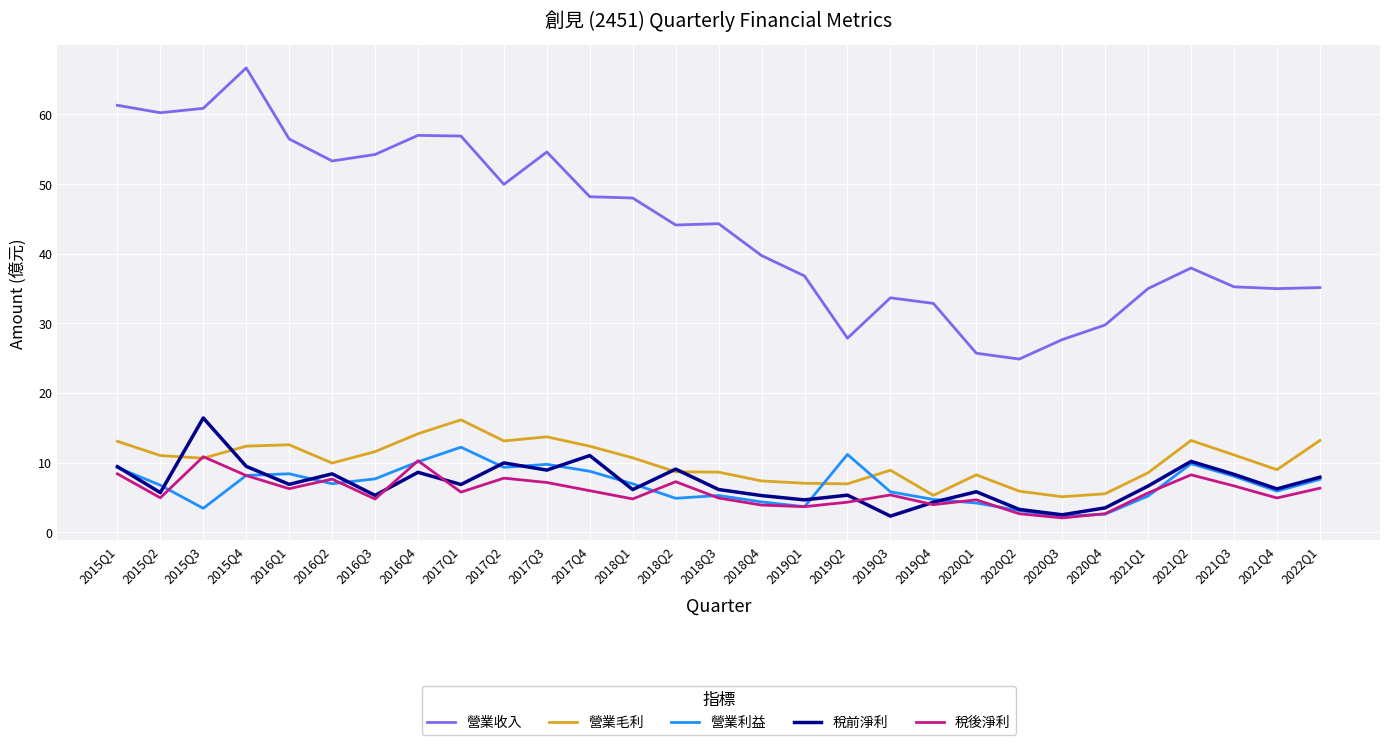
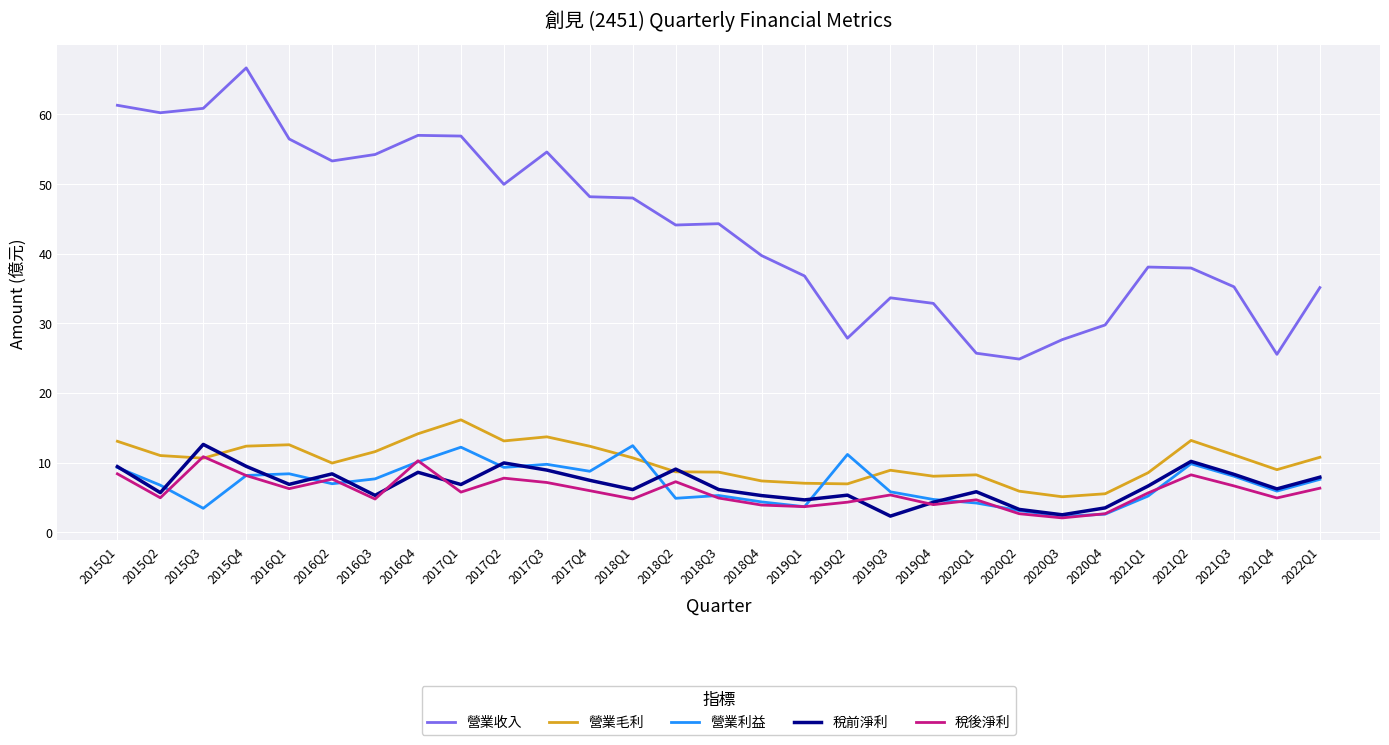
  {
    "營業收入": {
      "2015Q1": 61,
      "2015Q2": 60,
      "2015Q3": 61,
      "2015Q4": 67,
      "2016Q1": 56,
      "2016Q2": 53,
      "2016Q3": 54,
      "2016Q4": 57,
      "2017Q1": 57,
      "2017Q2": 50,
      "2017Q3": 55,
      "2017Q4": 48,
      "2018Q1": 48,
      "2018Q2": 44,
      "2018Q3": 44,
      "2018Q4": 40,
      "2019Q1": 37,
      "2019Q2": 28,
      "2019Q3": 34,
      "2019Q4": 33,
      "2020Q1": 26,
      "2020Q2": 25,
      "2020Q3": 28,
      "2020Q4": 30,
-     "2021Q1": 35,
+     "2021Q1": 38,
      "2021Q2": 38,
      "2021Q3": 35,
-     "2021Q4": 35,
+     "2021Q4": 26,
      "2022Q1": 35
    },
    "營業毛利": {
      "2015Q1": 13,
      "2015Q2": 11,
      "2015Q4": 12,
      "2016Q1": 13,
      "2016Q2": 10,
      "2016Q3": 12,
      "2016Q4": 14,
      "2017Q1": 16,
      "2017Q2": 13,
      "2017Q3": 14,
      "2017Q4": 12,
      "2018Q1": 11,
      "2018Q2": 9,
      "2018Q3": 9,
      "2018Q4": 7,
      "2019Q1": 7,
      "2019Q2": 7,
      "2019Q3": 9,
-     "2019Q4": 5,
+     "2019Q4": 8,
      "2020Q1": 8,
      "2020Q2": 6,
      "2020Q3": 5,
      "2020Q4": 6,
      "2021Q1": 9,
      "2021Q2": 13,
      "2021Q3": 11,
      "2021Q4": 9,
-     "2022Q1": 13
+     "2022Q1": 11
    },
    "營業利益": {
      "2015Q2": 7,
      "2015Q3": 3,
      "2016Q1": 8,
      "2016Q2": 7,
      "2016Q3": 8,
      "2017Q1": 12,
      "2017Q2": 9,
      "2017Q3": 10,
      "2017Q4": 9,
-     "2018Q1": 7,
+     "2018Q1": 12,
      "2018Q2": 5,
      "2018Q4": 4,
      "2019Q2": 11,
      "2019Q3": 6,
      "2019Q4": 5,
      "2020Q1": 4,
      "2021Q1": 5
    },
    "稅前淨利": {
      "2015Q2": 6,
-     "2015Q3": 16,
+     "2015Q3": 13,
      "2015Q4": 9,
      "2016Q1": 7,
      "2016Q2": 8,
      "2016Q3": 5,
      "2016Q4": 9,
      "2017Q1": 7,
      "2017Q2": 10,
      "2017Q3": 9,
-     "2017Q4": 11,
+     "2017Q4": 7,
      "2018Q1": 6,
      "2018Q2": 9,
      "2018Q3": 6,
      "2018Q4": 5,
      "2019Q1": 5,
      "2019Q2": 5,
      "2019Q3": 2,
      "2020Q1": 6,
      "2020Q4": 3,
      "2021Q1": 7
    },
    "稅後淨利": {
      "2015Q1": 8,
      "2015Q2": 5,
      "2016Q1": 6,
      "2016Q2": 8,
      "2016Q3": 5,
      "2017Q1": 6,
      "2017Q2": 8,
      "2017Q3": 7,
      "2017Q4": 6,
      "2018Q1": 5,
      "2018Q2": 7,
      "2018Q4": 4,
      "2019Q2": 4,
      "2019Q3": 5,
      "2020Q1": 5,
      "2020Q2": 3,
      "2021Q1": 6,
      "2021Q2": 8,
      "2021Q3": 7,
      "2021Q4": 5,
      "2022Q1": 6
    }
  }
